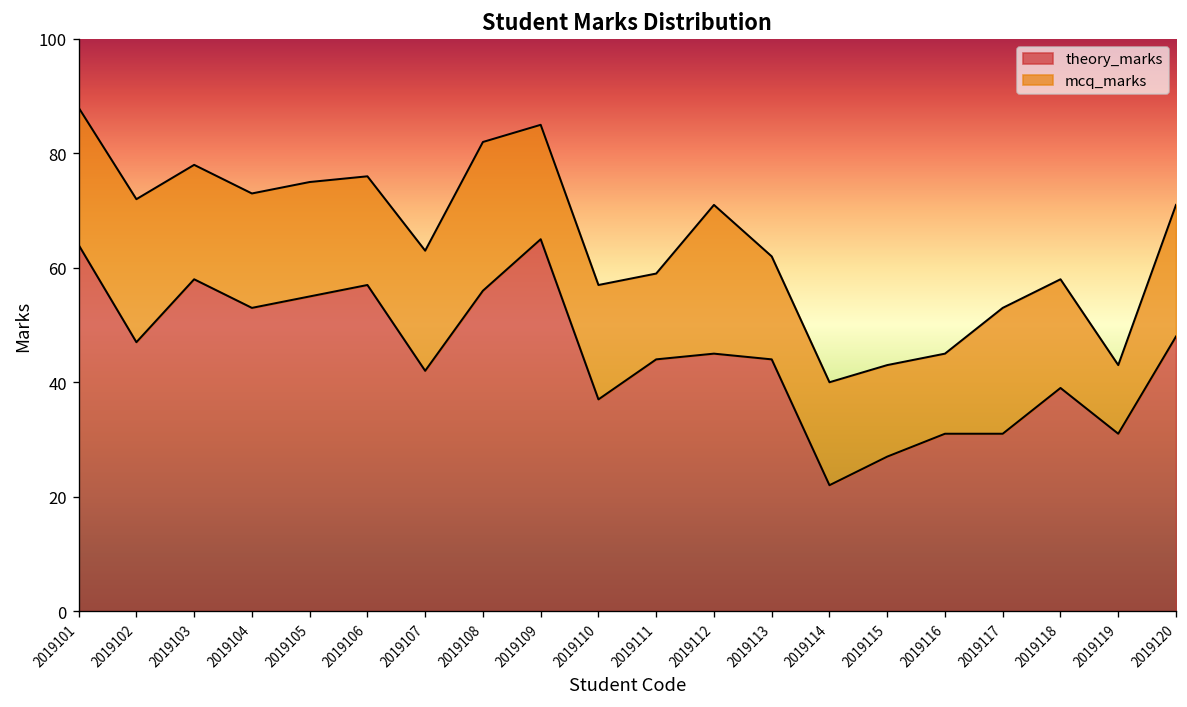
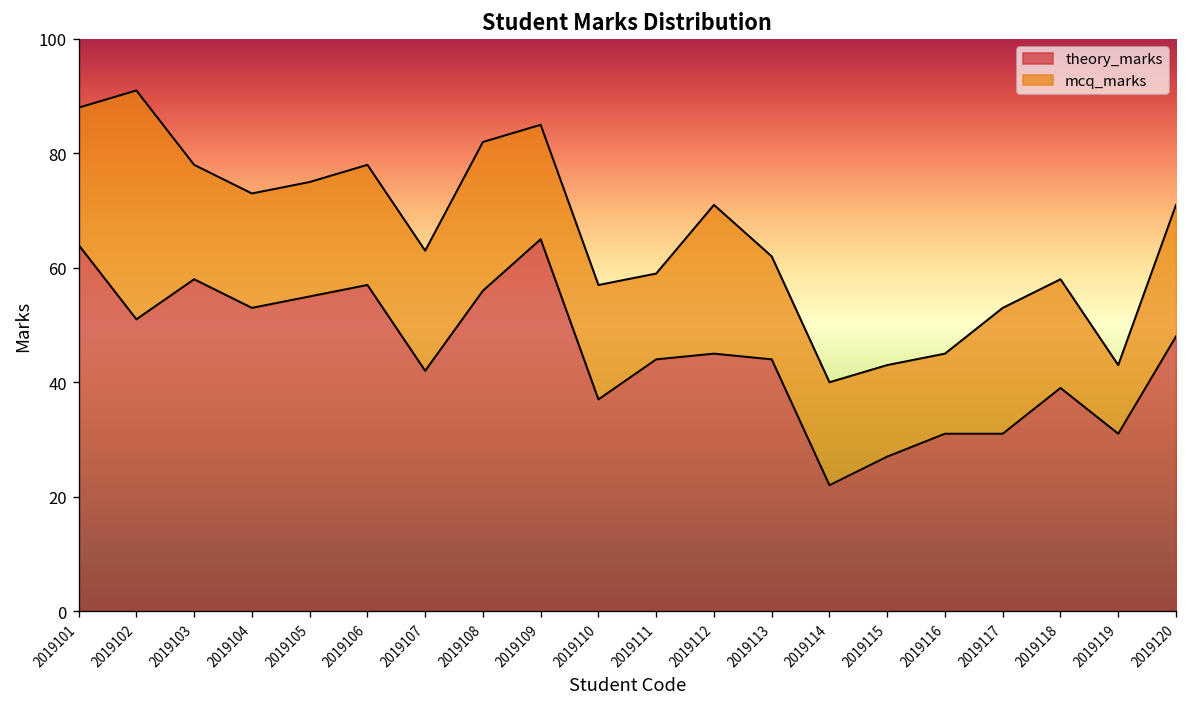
  {
    "theory_marks": {
      "2019101": 64,
-     "2019102": 47,
+     "2019102": 51,
      "2019103": 58,
      "2019104": 53,
      "2019105": 55,
      "2019106": 57,
      "2019107": 42,
      "2019108": 56,
      "2019109": 65,
      "2019110": 37,
      "2019111": 44,
      "2019112": 45,
      "2019113": 44,
      "2019114": 22,
      "2019115": 27,
      "2019116": 31,
      "2019117": 31,
      "2019118": 39,
      "2019119": 31,
      "2019120": 48
    },
    "mcq_marks": {
      "2019101": 24,
-     "2019102": 25,
+     "2019102": 40,
      "2019103": 20,
      "2019104": 20,
      "2019105": 20,
-     "2019106": 19,
+     "2019106": 21,
      "2019107": 21,
      "2019108": 26,
      "2019109": 20,
      "2019110": 20,
      "2019111": 15,
      "2019112": 26,
      "2019113": 18,
      "2019114": 18,
      "2019115": 16,
      "2019116": 14,
      "2019117": 22,
      "2019118": 19,
      "2019119": 12,
      "2019120": 23
    }
  }
